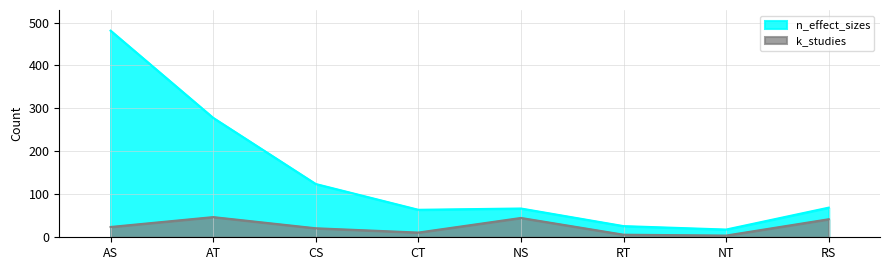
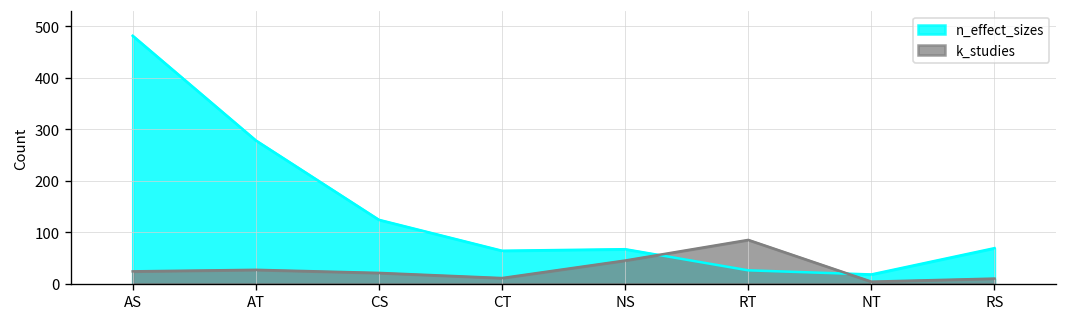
  {
    "n_effect_sizes": {
      "AS": 480,
      "AT": 280,
      "CS": 120,
      "CT": 60,
      "NS": 70,
      "RT": 30,
      "NT": 20,
      "RS": 70
    },
    "k_studies": {
      "AS": 20,
-     "AT": 50,
+     "AT": 30,
      "CS": 20,
      "CT": 10,
      "NS": 50,
-     "RT": 10,
+     "RT": 90,
      "NT": 0,
-     "RS": 40
+     "RS": 10
    }
  }
